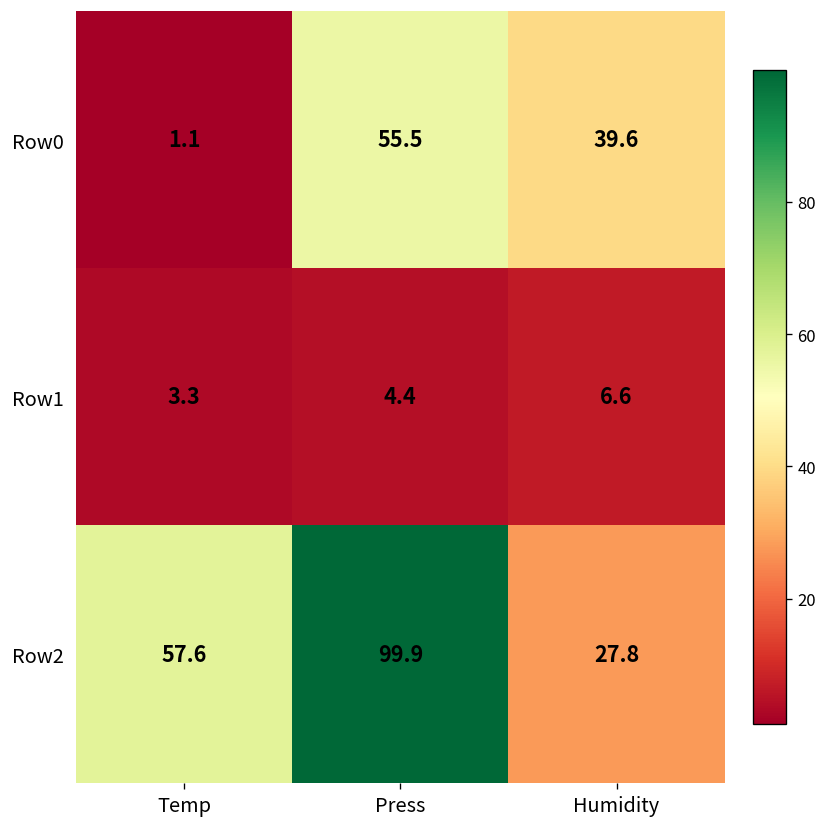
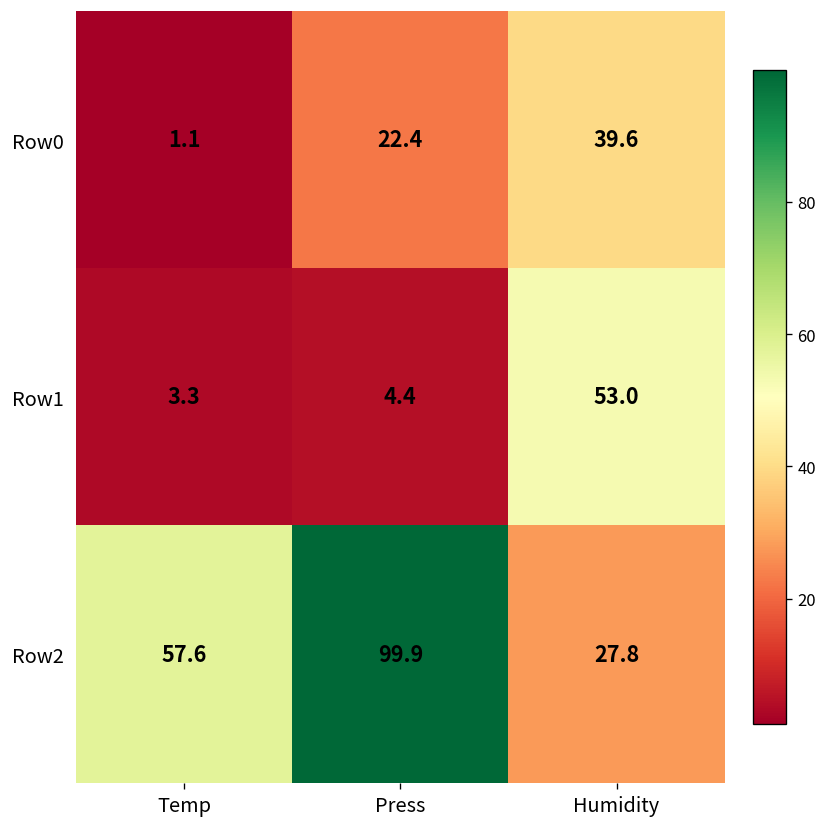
  {
    "Row0": {
      "Temp": 1.1,
-     "Press": 55.5,
+     "Press": 22.4,
      "Humidity": 39.6
    },
    "Row1": {
      "Temp": 3.3,
      "Press": 4.4,
-     "Humidity": 6.6
+     "Humidity": 53.0
    },
    "Row2": {
      "Temp": 57.6,
      "Press": 99.9,
      "Humidity": 27.8
    }
  }
